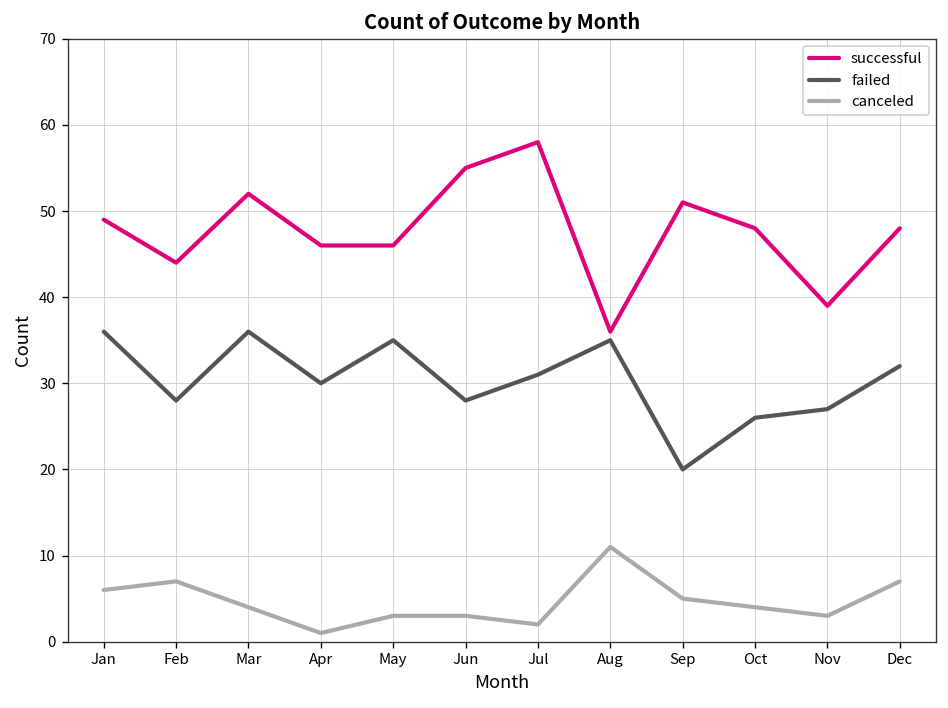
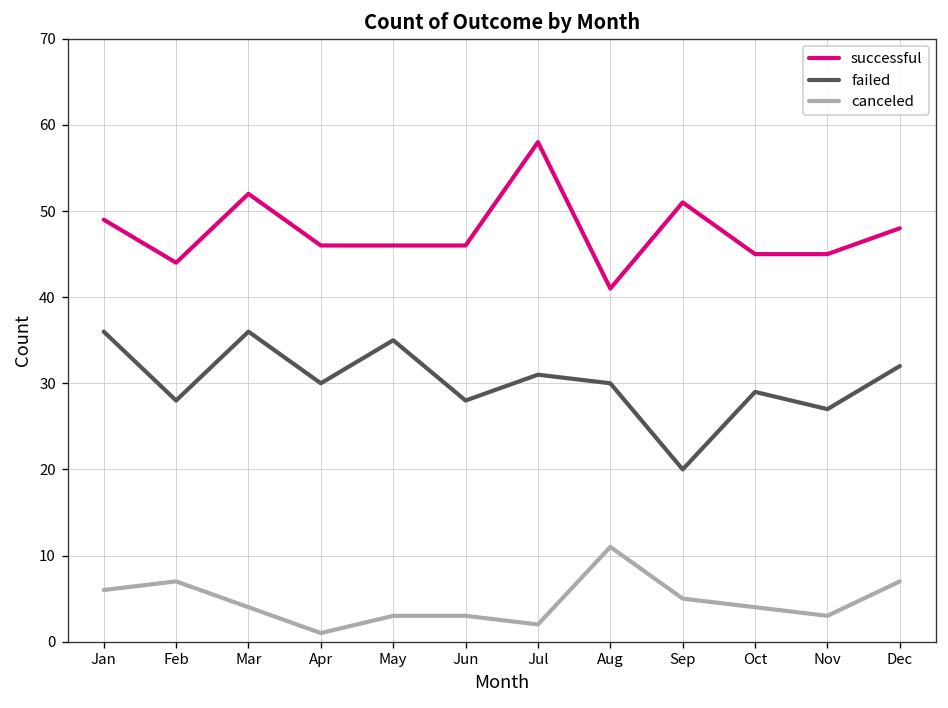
  {
    "successful": {
      "Jan": 49,
      "Feb": 44,
      "Mar": 52,
      "Apr": 46,
      "May": 46,
-     "Jun": 55,
+     "Jun": 46,
      "Jul": 58,
-     "Aug": 36,
+     "Aug": 41,
      "Sep": 51,
-     "Oct": 48,
-     "Nov": 39,
+     "Oct": 45,
+     "Nov": 45,
      "Dec": 48
    },
    "failed": {
      "Jan": 36,
      "Feb": 28,
      "Mar": 36,
      "Apr": 30,
      "May": 35,
      "Jun": 28,
      "Jul": 31,
-     "Aug": 35,
+     "Aug": 30,
      "Sep": 20,
-     "Oct": 26,
+     "Oct": 29,
      "Nov": 27,
      "Dec": 32
    },
    "canceled": {
      "Jan": 6,
      "Feb": 7,
      "Mar": 4,
      "Apr": 1,
      "May": 3,
      "Jun": 3,
      "Jul": 2,
      "Aug": 11,
      "Sep": 5,
      "Oct": 4,
      "Nov": 3,
      "Dec": 7
    }
  }
